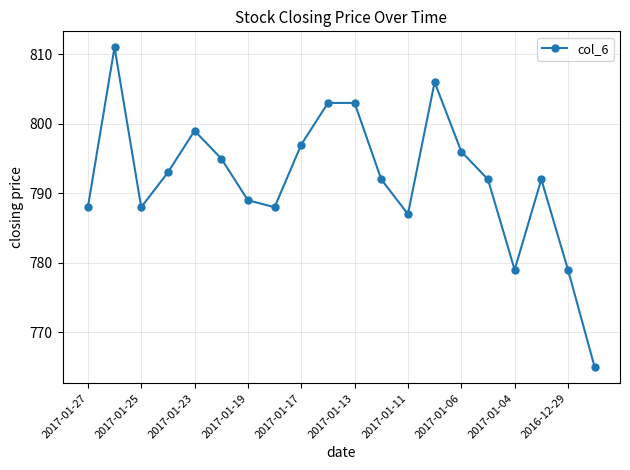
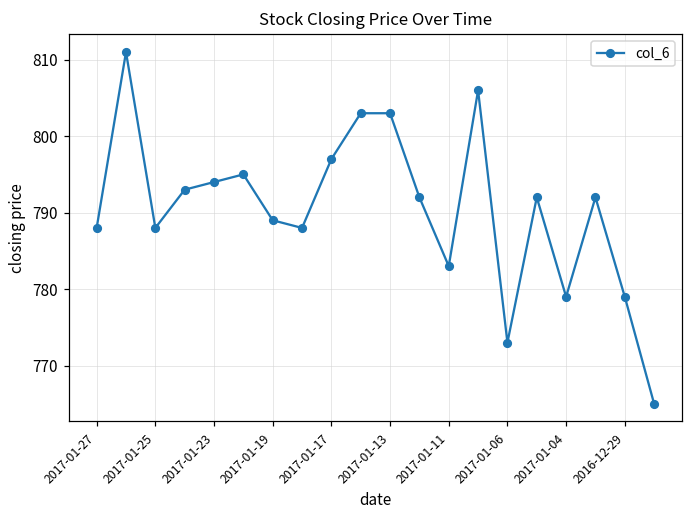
  {
    "2017-01-27": 788,
    "2017-01-25": 788,
-   "2017-01-23": 799,
+   "2017-01-23": 794,
    "2017-01-19": 789,
    "2017-01-17": 797,
    "2017-01-13": 803,
-   "2017-01-11": 787,
-   "2017-01-06": 796,
+   "2017-01-11": 783,
+   "2017-01-06": 773,
    "2017-01-04": 779,
    "2016-12-29": 779
  }
